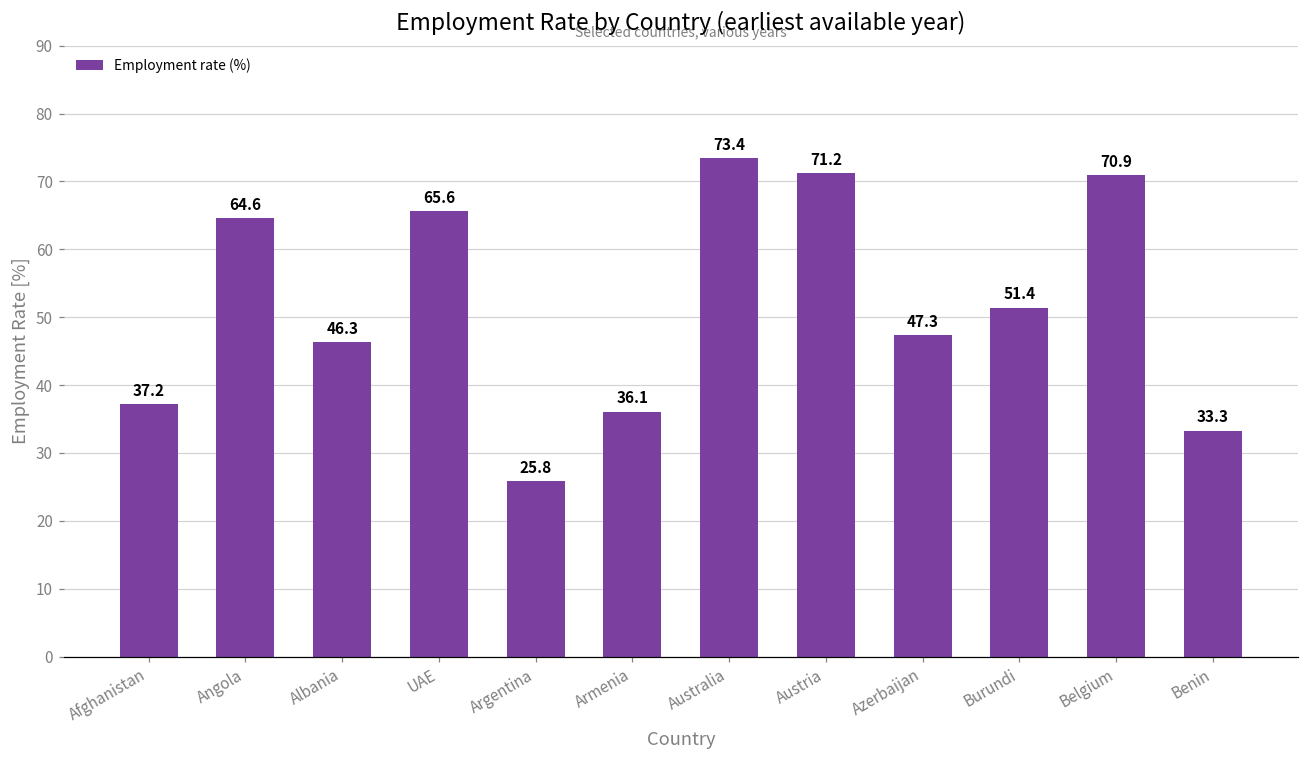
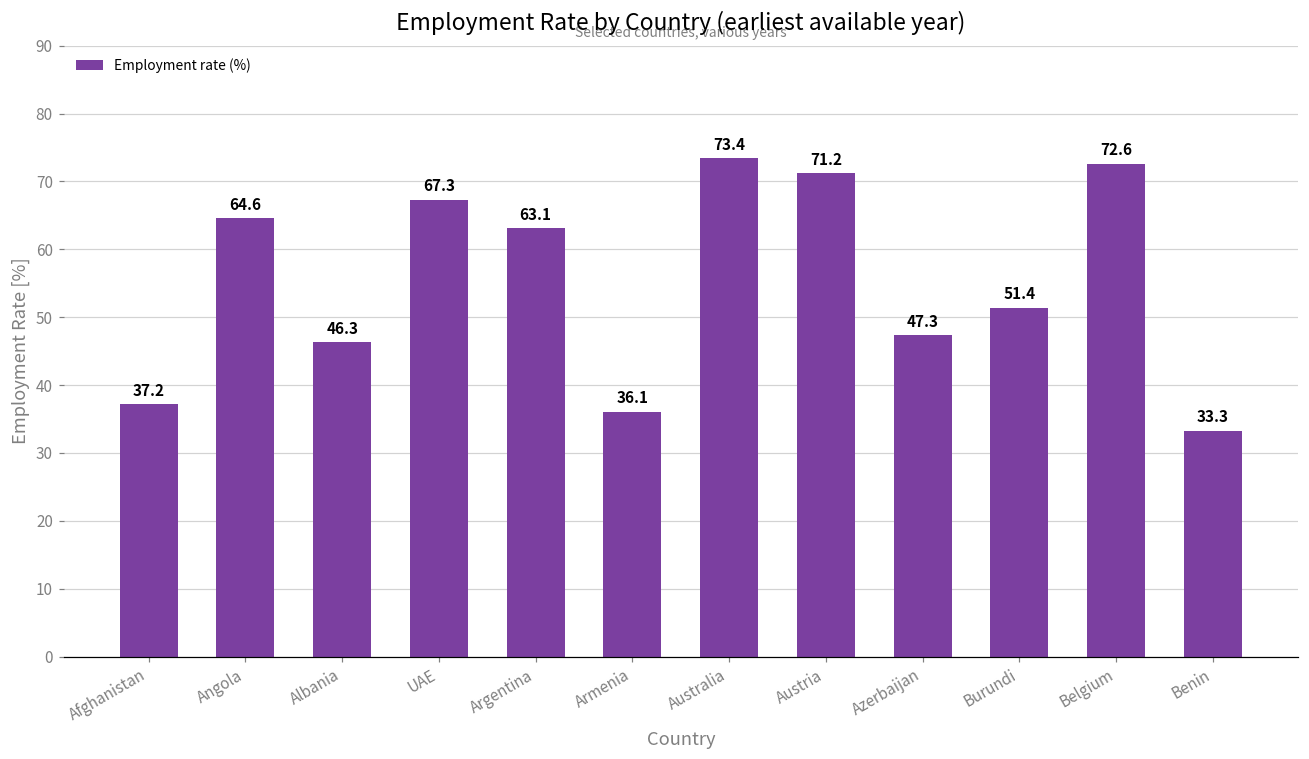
  {
    "Afghanistan": 37.2,
    "Angola": 64.6,
    "Albania": 46.3,
-   "UAE": 65.6,
-   "Argentina": 25.8,
+   "UAE": 67.3,
+   "Argentina": 63.1,
    "Armenia": 36.1,
    "Australia": 73.4,
    "Austria": 71.2,
    "Azerbaijan": 47.3,
    "Burundi": 51.4,
-   "Belgium": 70.9,
+   "Belgium": 72.6,
    "Benin": 33.3
  }
